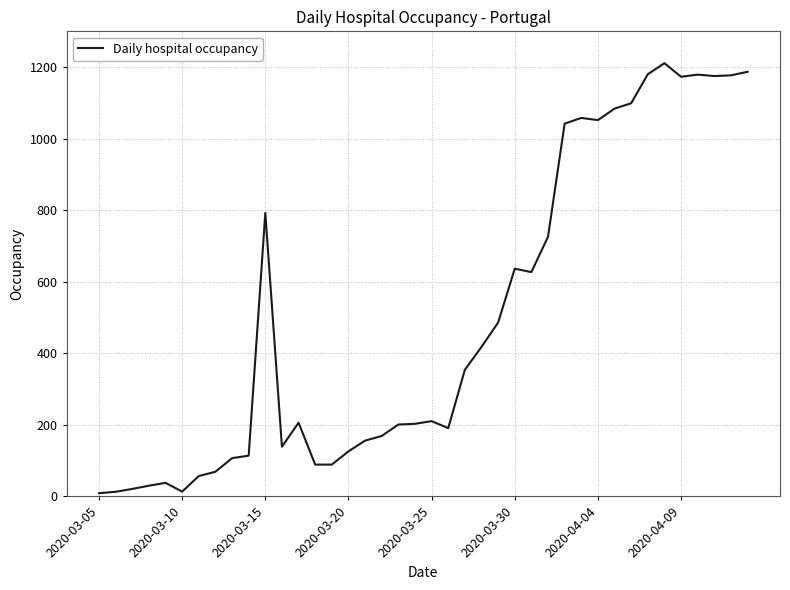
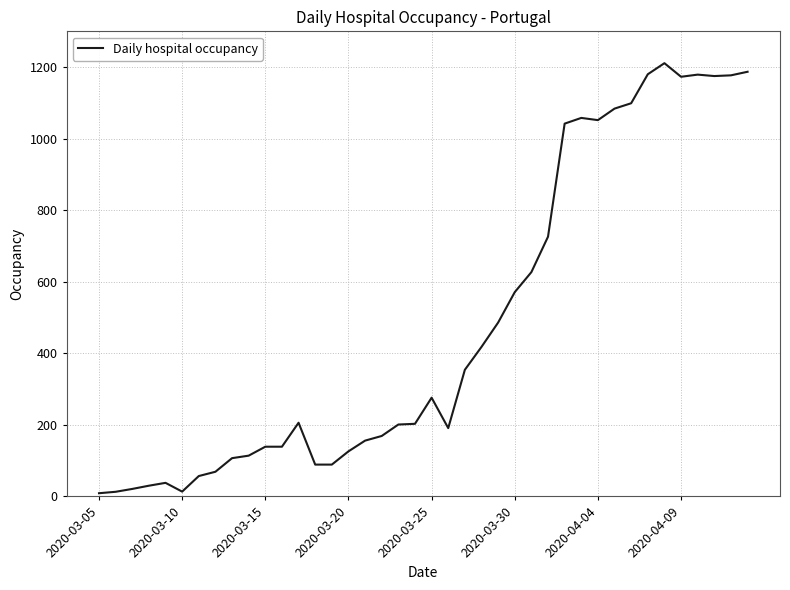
  {
    "2020-03-05": 10,
    "2020-03-10": 10,
-   "2020-03-15": 790,
+   "2020-03-15": 140,
    "2020-03-20": 130,
-   "2020-03-25": 210,
-   "2020-03-30": 640,
+   "2020-03-25": 280,
+   "2020-03-30": 570,
    "2020-04-04": 1050,
    "2020-04-09": 1170
  }
